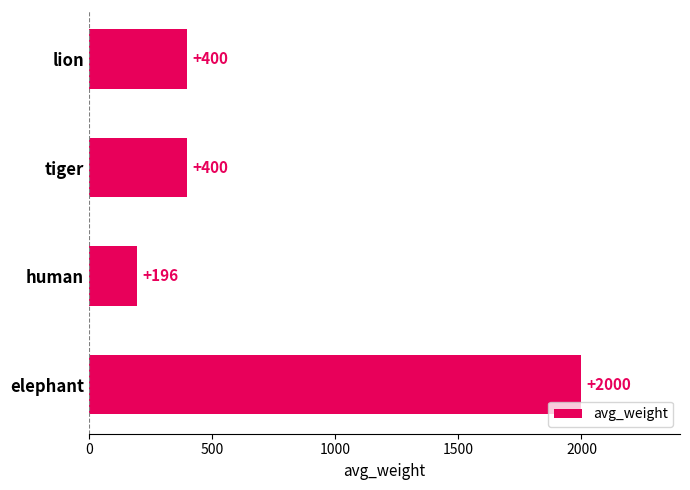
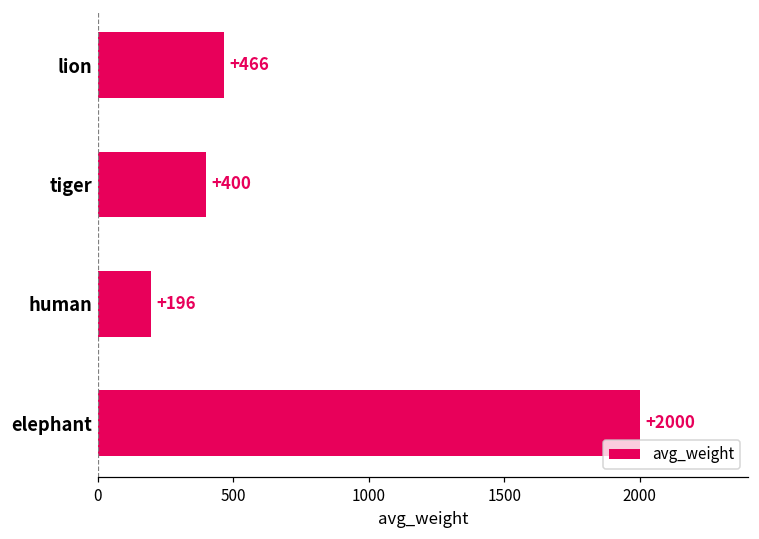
  {
-   "lion": "+400",
+   "lion": "+466",
    "tiger": "+400",
    "human": "+196",
    "elephant": "+2000"
  }
